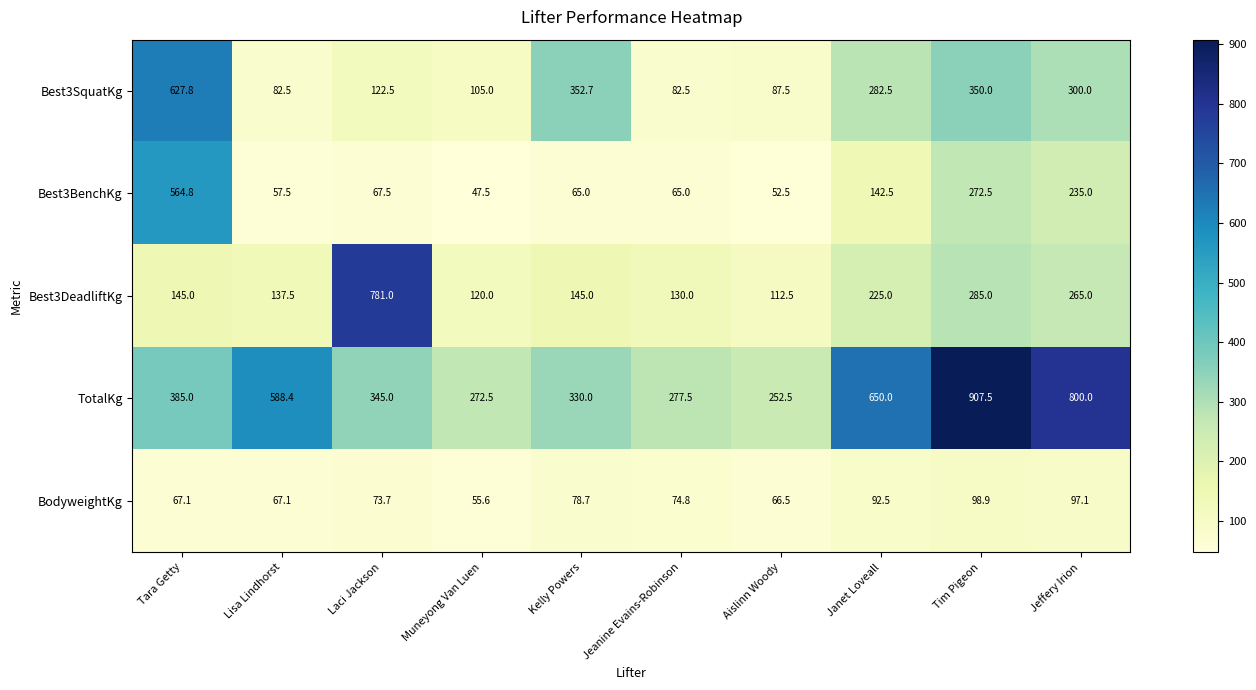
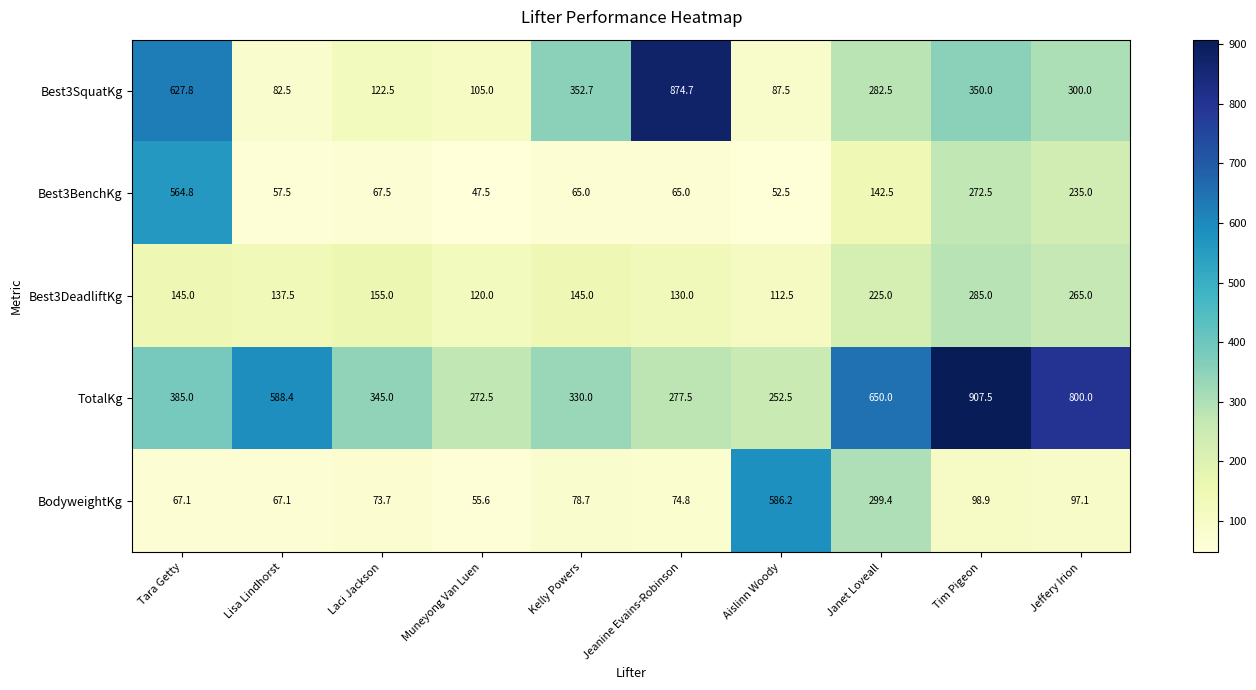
  {
    "Best3SquatKg": {
      "Tara Getty": 627.8,
      "Lisa Lindhorst": 82.5,
      "Laci Jackson": 122.5,
      "Muneyong Van Luen": 105.0,
      "Kelly Powers": 352.7,
-     "Jeanine Evains-Robinson": 82.5,
+     "Jeanine Evains-Robinson": 874.7,
      "Aislinn Woody": 87.5,
      "Janet Loveall": 282.5,
      "Tim Pigeon": 350.0,
      "Jeffery Irion": 300.0
    },
    "Best3BenchKg": {
      "Tara Getty": 564.8,
      "Lisa Lindhorst": 57.5,
      "Laci Jackson": 67.5,
      "Muneyong Van Luen": 47.5,
      "Kelly Powers": 65.0,
      "Jeanine Evains-Robinson": 65.0,
      "Aislinn Woody": 52.5,
      "Janet Loveall": 142.5,
      "Tim Pigeon": 272.5,
      "Jeffery Irion": 235.0
    },
    "Best3DeadliftKg": {
      "Tara Getty": 145.0,
      "Lisa Lindhorst": 137.5,
-     "Laci Jackson": 781.0,
+     "Laci Jackson": 155.0,
      "Muneyong Van Luen": 120.0,
      "Kelly Powers": 145.0,
      "Jeanine Evains-Robinson": 130.0,
      "Aislinn Woody": 112.5,
      "Janet Loveall": 225.0,
      "Tim Pigeon": 285.0,
      "Jeffery Irion": 265.0
    },
    "TotalKg": {
      "Tara Getty": 385.0,
      "Lisa Lindhorst": 588.4,
      "Laci Jackson": 345.0,
      "Muneyong Van Luen": 272.5,
      "Kelly Powers": 330.0,
      "Jeanine Evains-Robinson": 277.5,
      "Aislinn Woody": 252.5,
      "Janet Loveall": 650.0,
      "Tim Pigeon": 907.5,
      "Jeffery Irion": 800.0
    },
    "BodyweightKg": {
      "Tara Getty": 67.1,
      "Lisa Lindhorst": 67.1,
      "Laci Jackson": 73.7,
      "Muneyong Van Luen": 55.6,
      "Kelly Powers": 78.7,
      "Jeanine Evains-Robinson": 74.8,
-     "Aislinn Woody": 66.5,
-     "Janet Loveall": 92.5,
+     "Aislinn Woody": 586.2,
+     "Janet Loveall": 299.4,
      "Tim Pigeon": 98.9,
      "Jeffery Irion": 97.1
    }
  }
